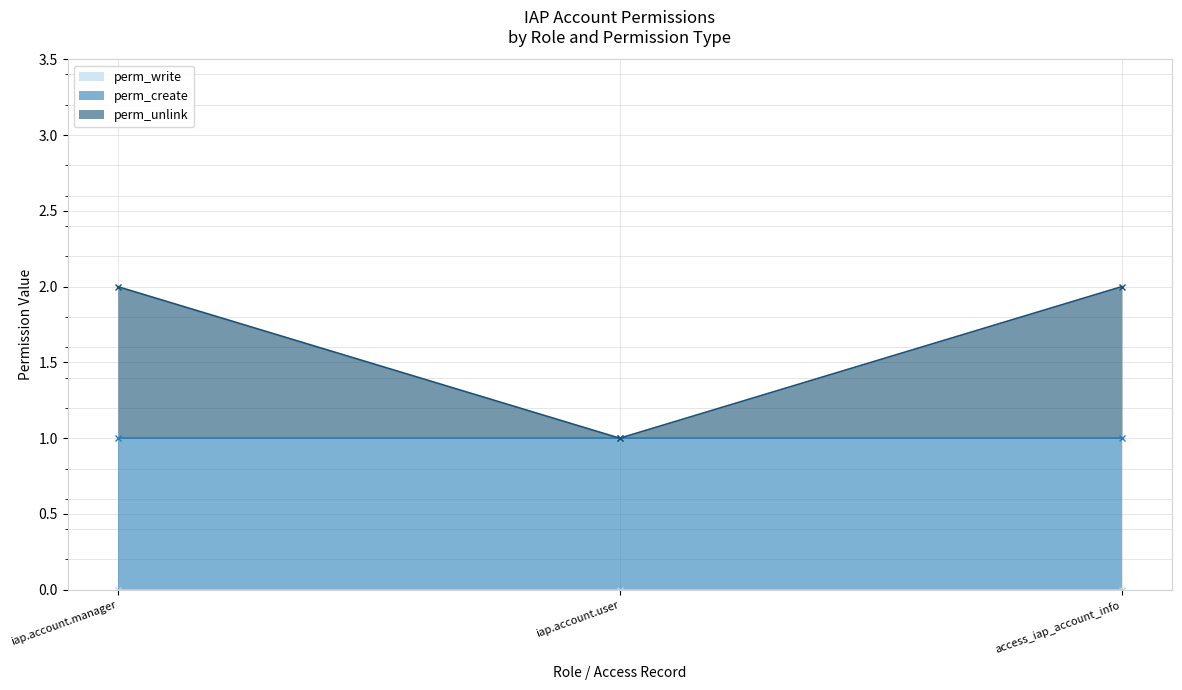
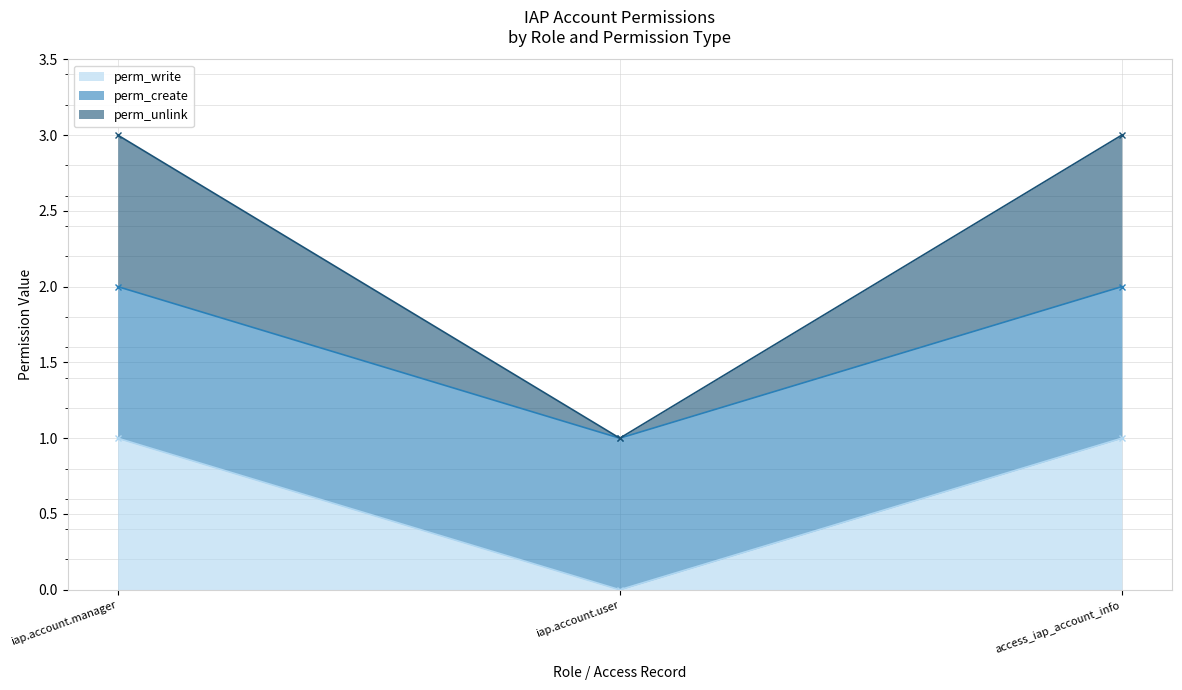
  {
    "perm_write": {
-     "iap.account.manager": 0,
+     "iap.account.manager": 1,
      "iap.account.user": 0,
-     "access_iap_account_info": 0
+     "access_iap_account_info": 1
    },
    "perm_create": {
      "iap.account.manager": 1,
      "access_iap_account_info": 1
    },
    "perm_unlink": {
      "iap.account.manager": 1,
      "access_iap_account_info": 1
    }
  }
